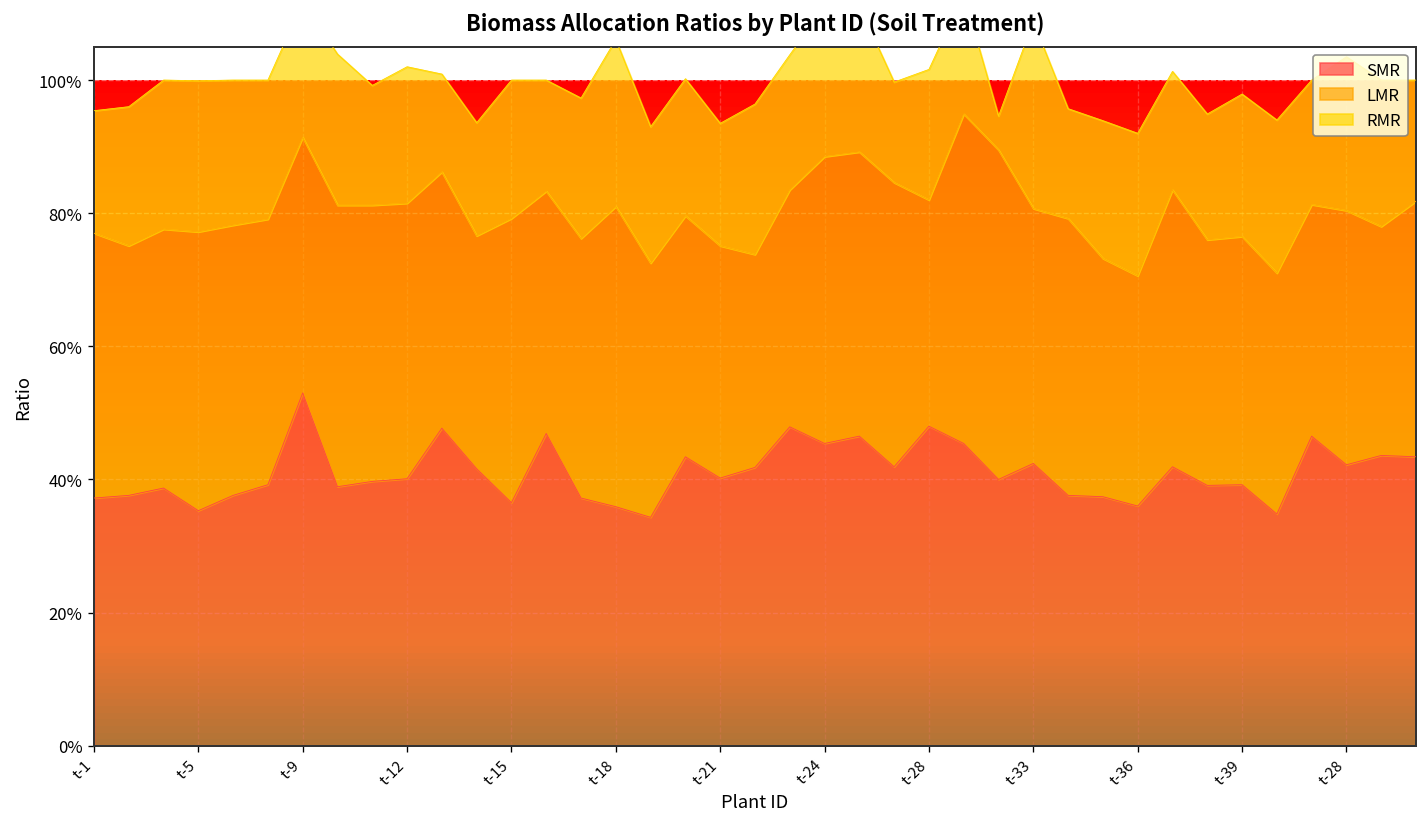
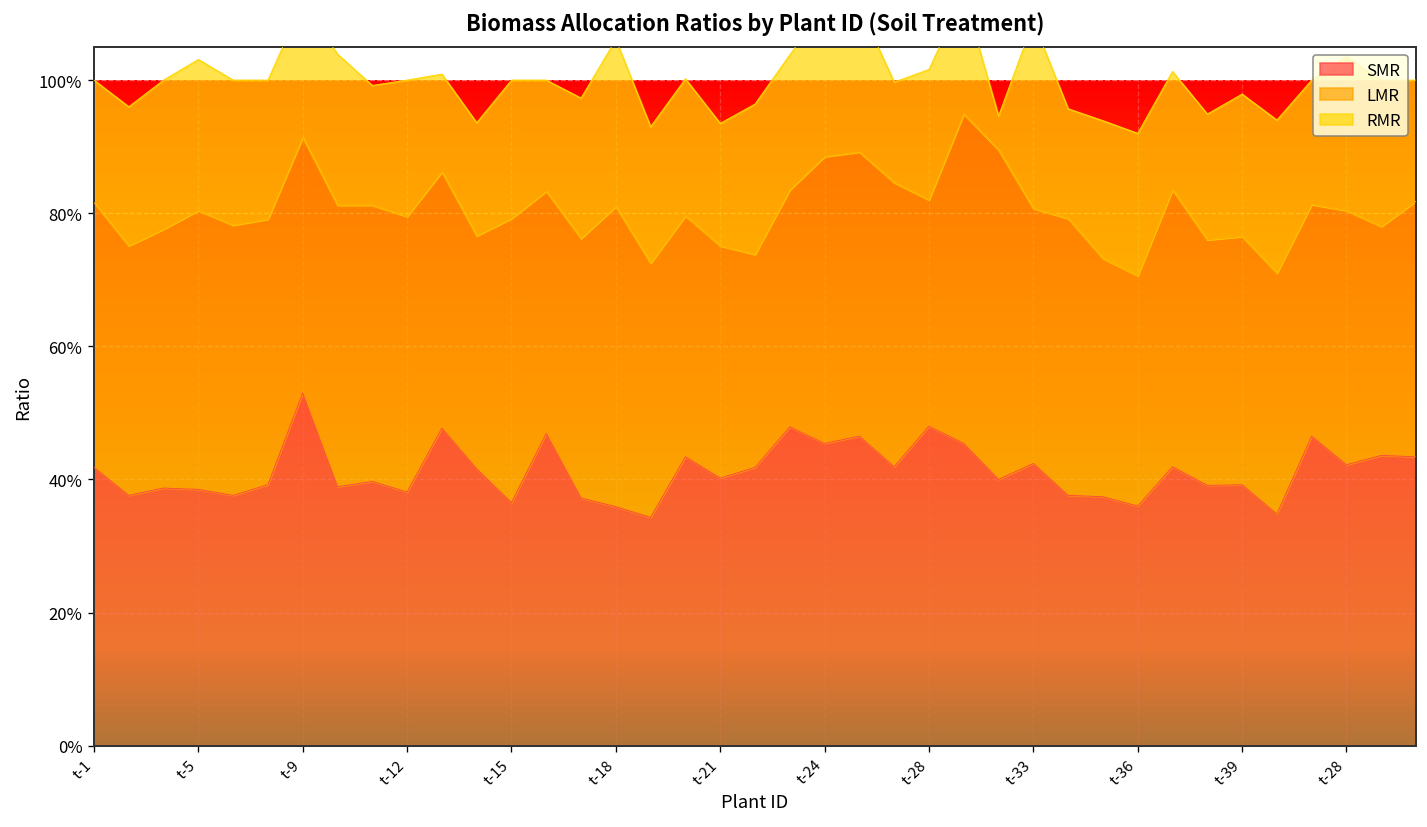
  {
    "SMR": {
-     "t-1": "37%",
-     "t-5": "35%",
+     "t-1": "42%",
+     "t-5": "39%",
      "t-9": "53%",
-     "t-12": "40%",
+     "t-12": "38%",
      "t-15": "37%",
      "t-18": "36%",
      "t-21": "40%",
      "t-24": "45%",
      "t-33": "42%",
      "t-36": "36%"
    }
  }
